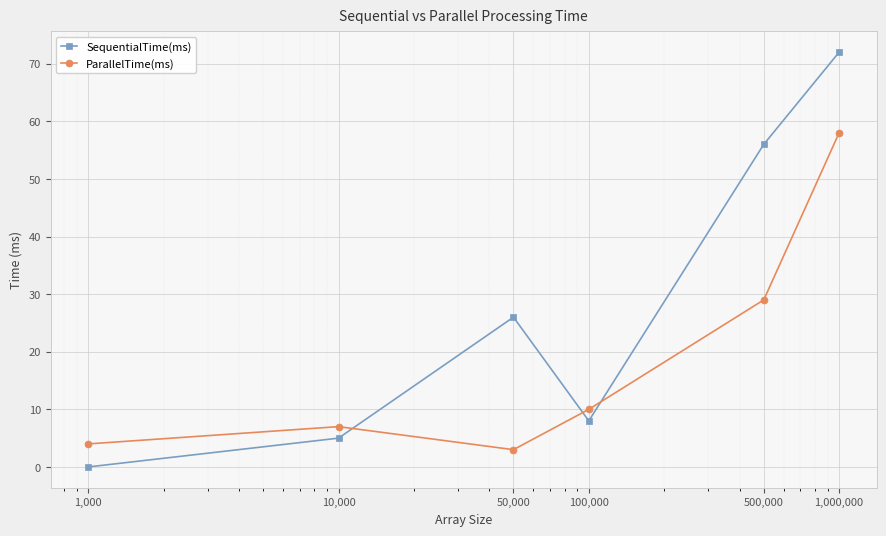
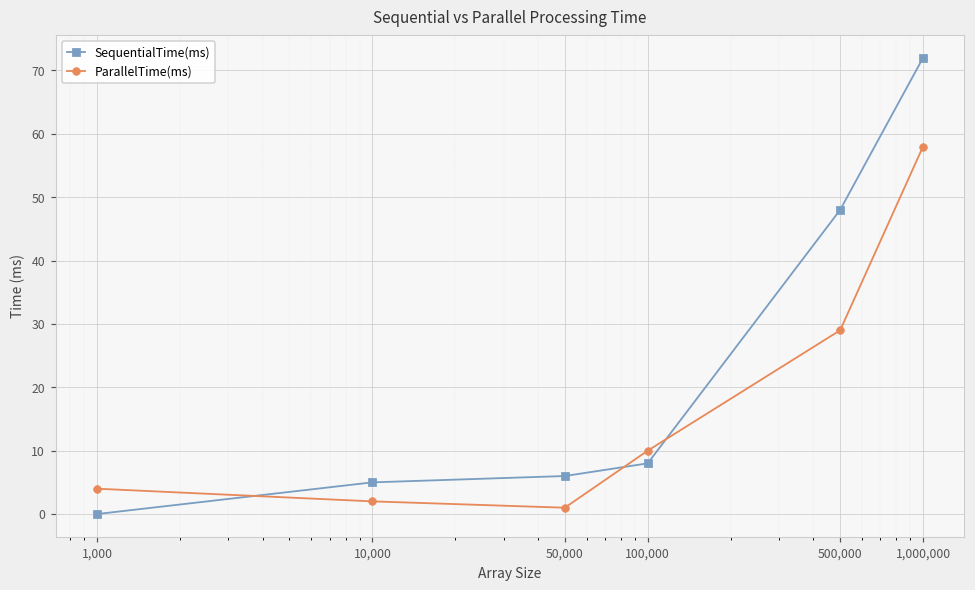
  {
    "SequentialTime(ms)": {
      "1,000": 0,
      "10,000": 5,
-     "50,000": 26,
+     "50,000": 6,
      "100,000": 8,
-     "500,000": 56,
+     "500,000": 48,
      "1,000,000": 72
    },
    "ParallelTime(ms)": {
      "1,000": 4,
-     "10,000": 7,
-     "50,000": 3,
+     "10,000": 2,
+     "50,000": 1,
      "100,000": 10,
      "500,000": 29,
      "1,000,000": 58
    }
  }
